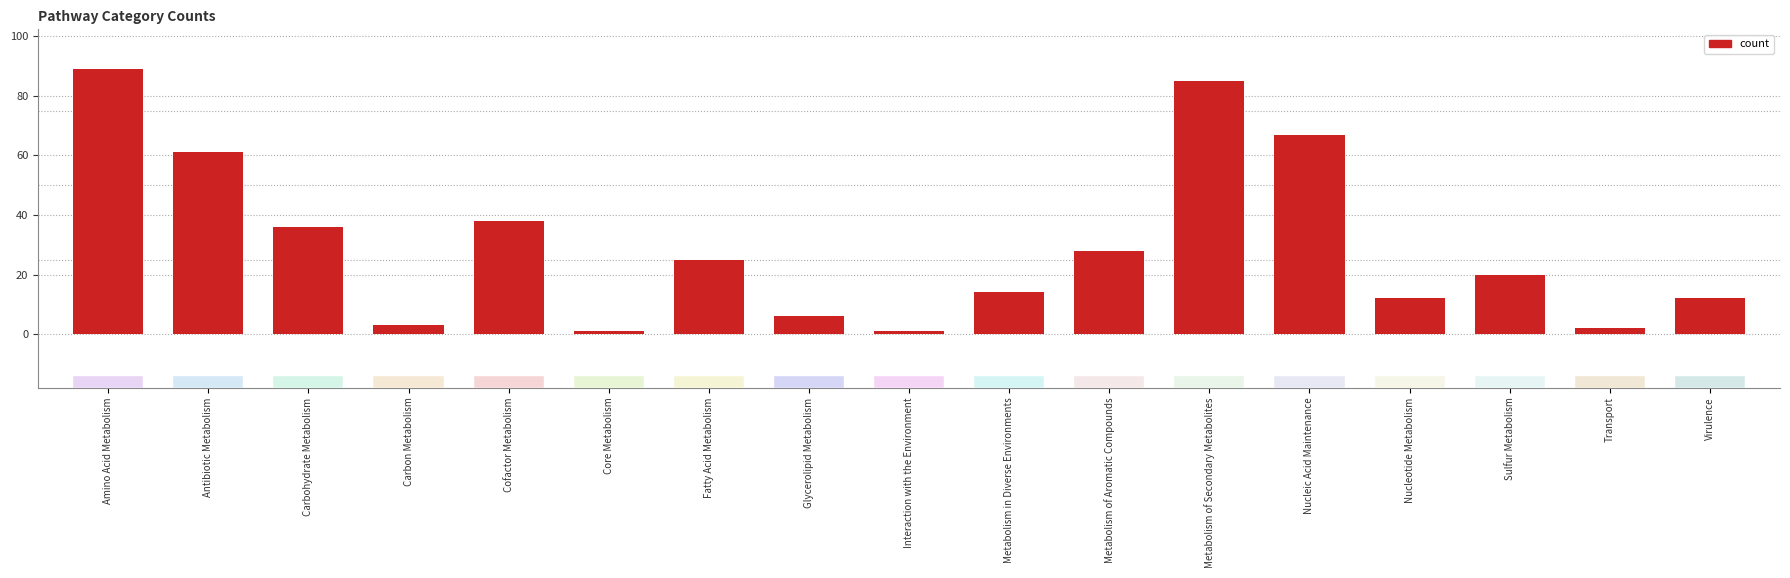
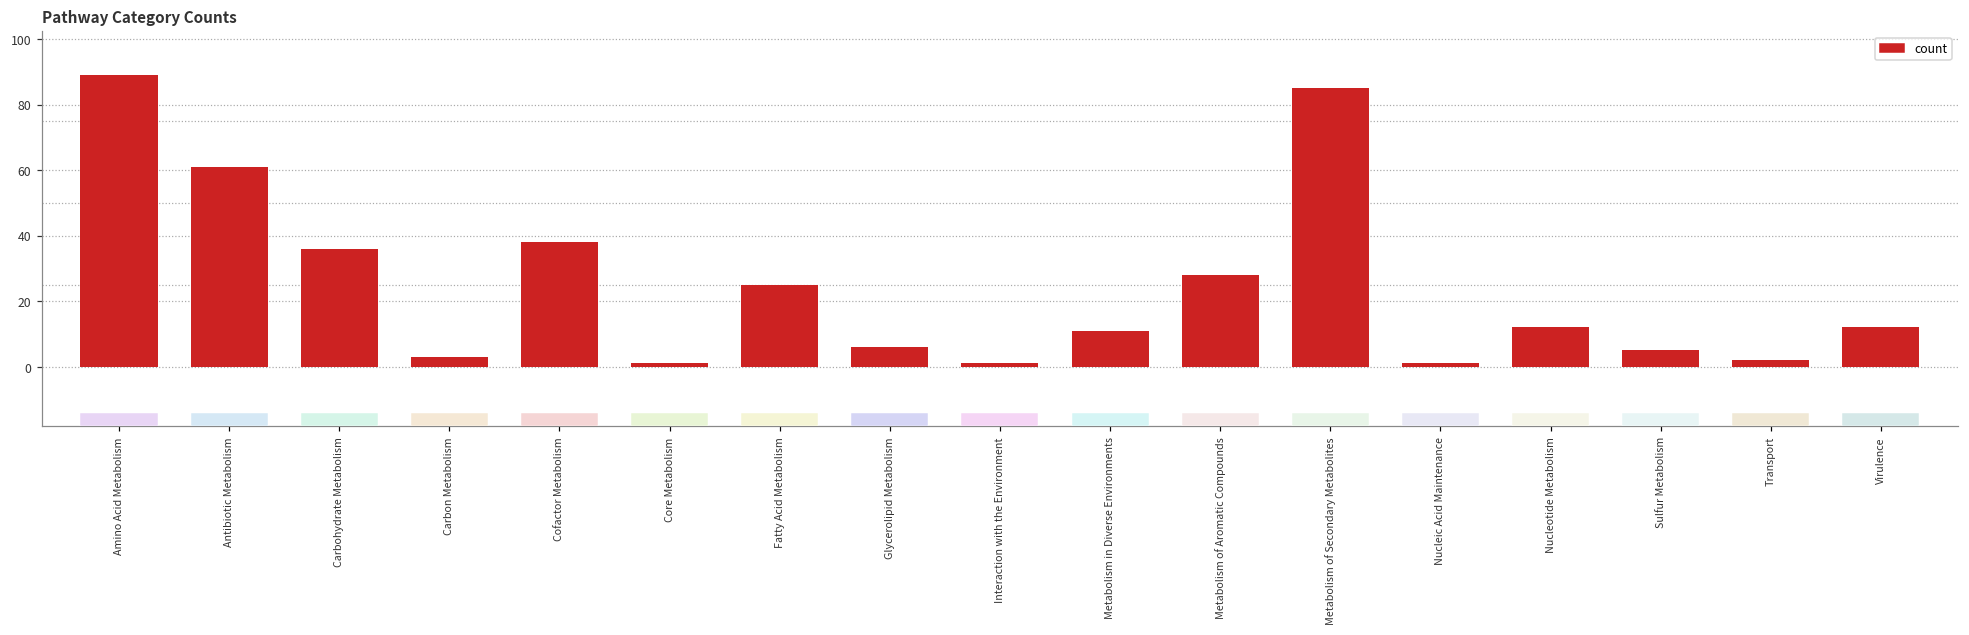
  {
    "Amino Acid Metabolism": 89,
    "Antibiotic Metabolism": 61,
    "Carbohydrate Metabolism": 36,
    "Carbon Metabolism": 3,
    "Cofactor Metabolism": 38,
    "Core Metabolism": 1,
    "Fatty Acid Metabolism": 25,
    "Glycerolipid Metabolism": 6,
    "Interaction with the Environment": 1,
-   "Metabolism in Diverse Environments": 14,
+   "Metabolism in Diverse Environments": 11,
    "Metabolism of Aromatic Compounds": 28,
    "Metabolism of Secondary Metabolites": 85,
-   "Nucleic Acid Maintenance": 67,
+   "Nucleic Acid Maintenance": 1,
    "Nucleotide Metabolism": 12,
-   "Sulfur Metabolism": 20,
+   "Sulfur Metabolism": 5,
    "Transport": 2,
    "Virulence": 12
  }
